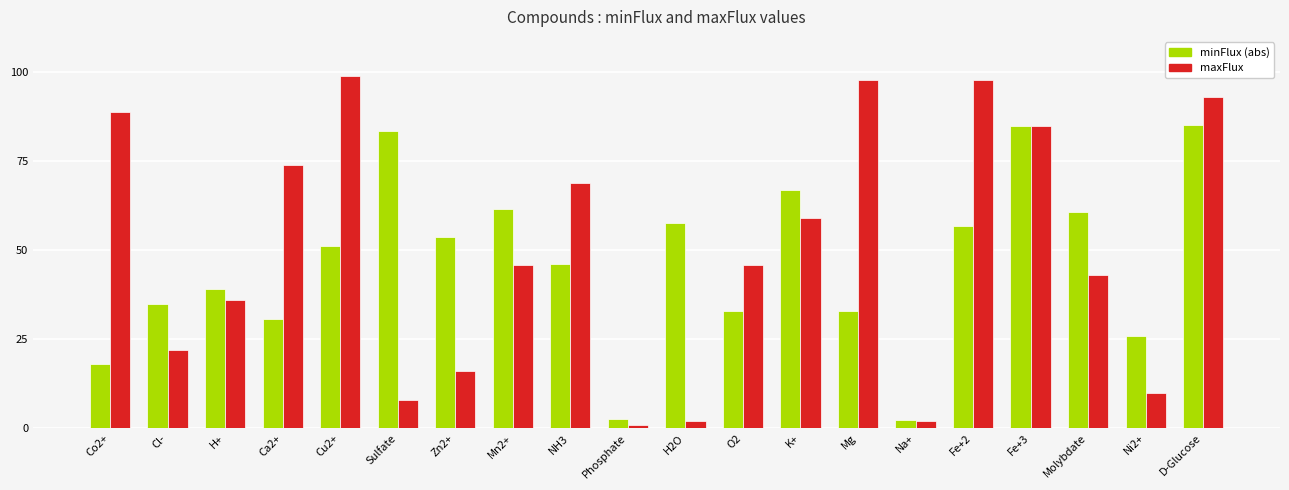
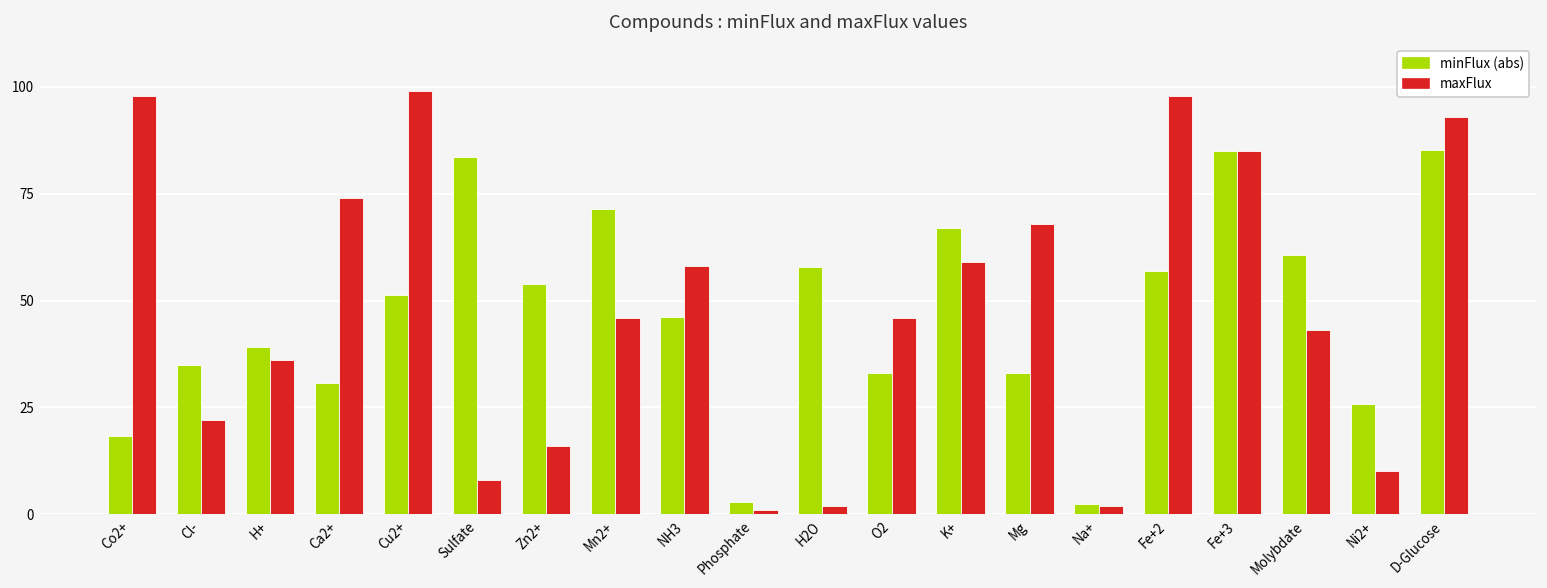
  {
    "minFlux (abs)": {
      "Co2+": 18,
      "Cl-": 35,
      "H+": 39,
      "Ca2+": 31,
      "Cu2+": 51,
      "Sulfate": 84,
      "Zn2+": 54,
-     "Mn2+": 62,
+     "Mn2+": 71,
      "NH3": 46,
      "Phosphate": 3,
      "H2O": 58,
      "O2": 33,
      "K+": 67,
      "Mg": 33,
      "Na+": 2,
      "Fe+2": 57,
      "Fe+3": 85,
      "Molybdate": 61,
      "Ni2+": 26,
      "D-Glucose": 85
    },
    "maxFlux": {
-     "Co2+": 89,
+     "Co2+": 98,
      "Cl-": 22,
      "H+": 36,
      "Ca2+": 74,
      "Cu2+": 99,
      "Sulfate": 8,
      "Zn2+": 16,
      "Mn2+": 46,
-     "NH3": 69,
+     "NH3": 58,
      "Phosphate": 1,
      "H2O": 2,
      "O2": 46,
      "K+": 59,
-     "Mg": 98,
+     "Mg": 68,
      "Na+": 2,
      "Fe+2": 98,
      "Fe+3": 85,
      "Molybdate": 43,
      "Ni2+": 10,
      "D-Glucose": 93
    }
  }
